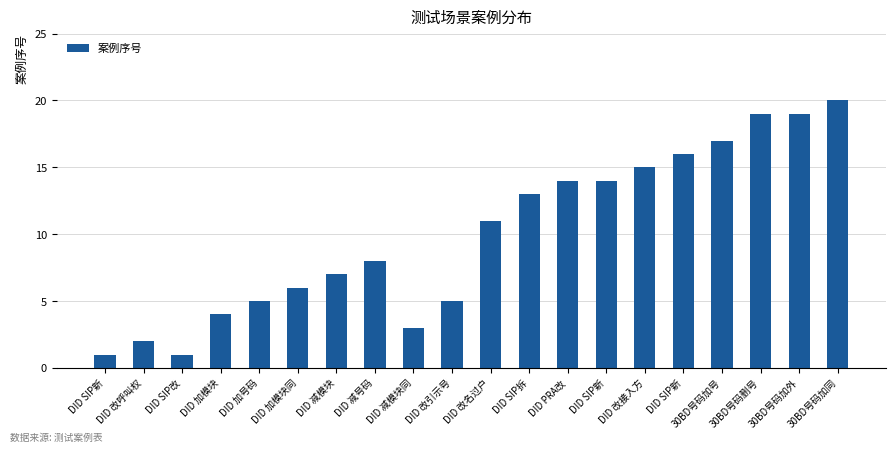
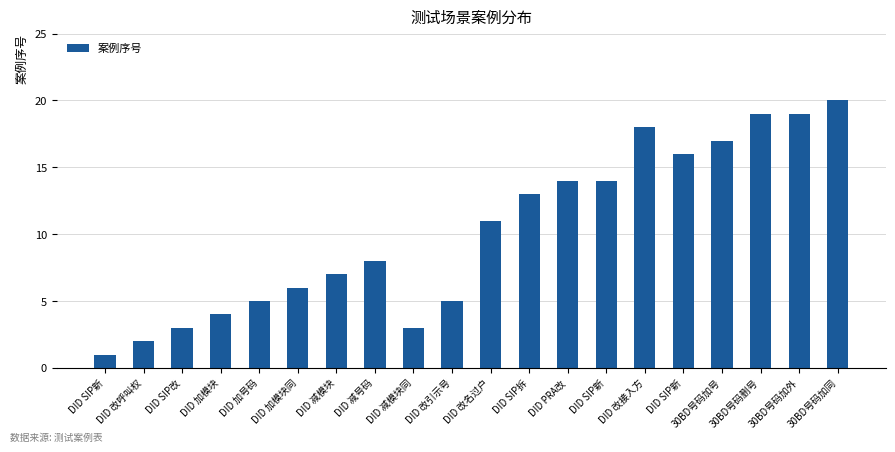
  {
    "DID 改呼叫权": 2,
-   "DID SIP改": 1,
+   "DID SIP改": 3,
    "DID 加模块": 4,
    "DID 加号码": 5,
    "DID 加模块同": 6,
    "DID 减模块": 7,
    "DID 减号码": 8,
    "DID 减模块同": 3,
    "DID 改引示号": 5,
    "DID 改名过户": 11,
    "DID SIP拆": 13,
    "DID PRA改": 14,
-   "DID 改接入方": 15,
+   "DID 改接入方": 18,
    "30BD号码加号": 17,
    "30BD号码删号": 19,
    "30BD号码加外": 19,
    "30BD号码加同": 20
  }
